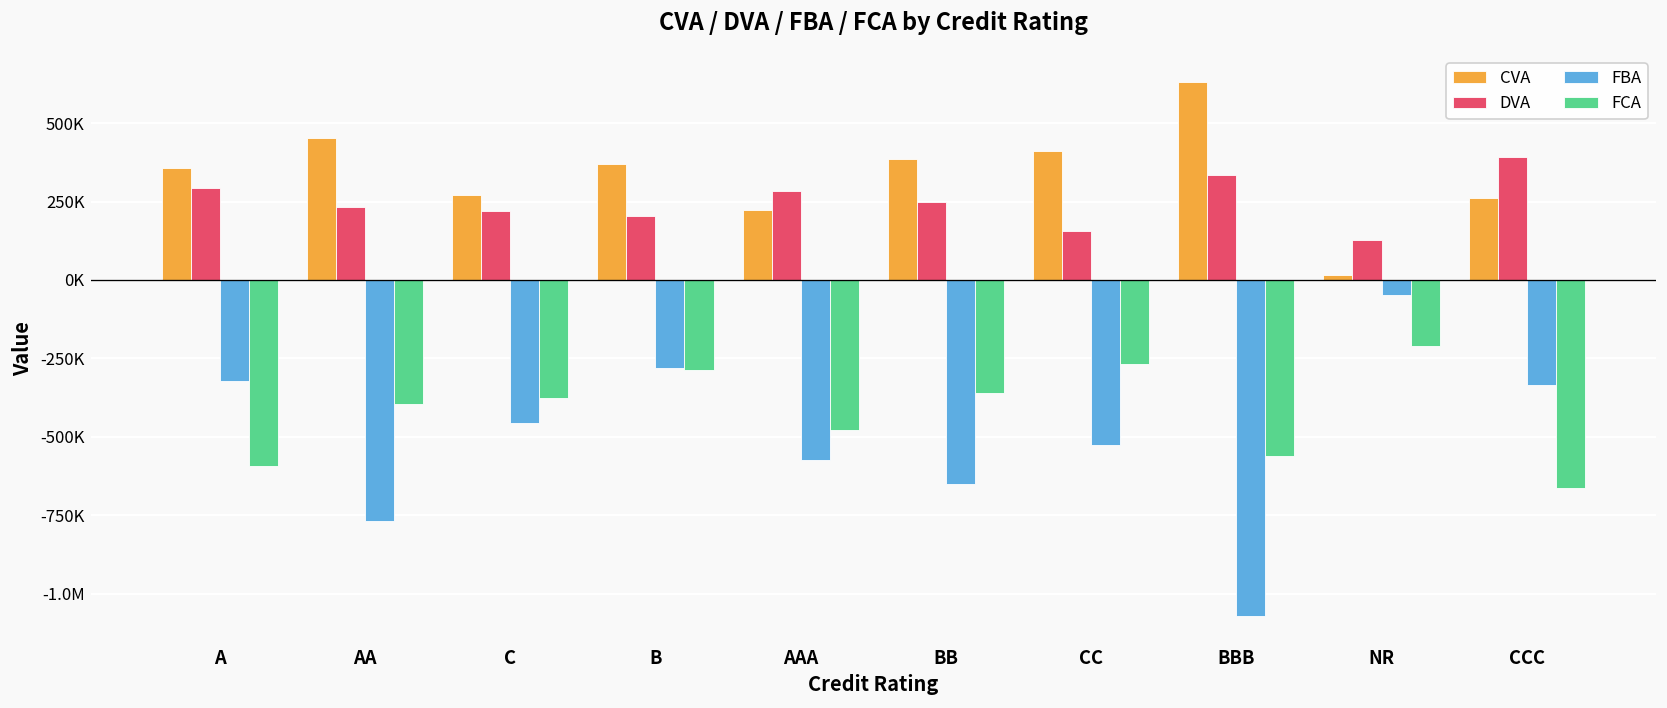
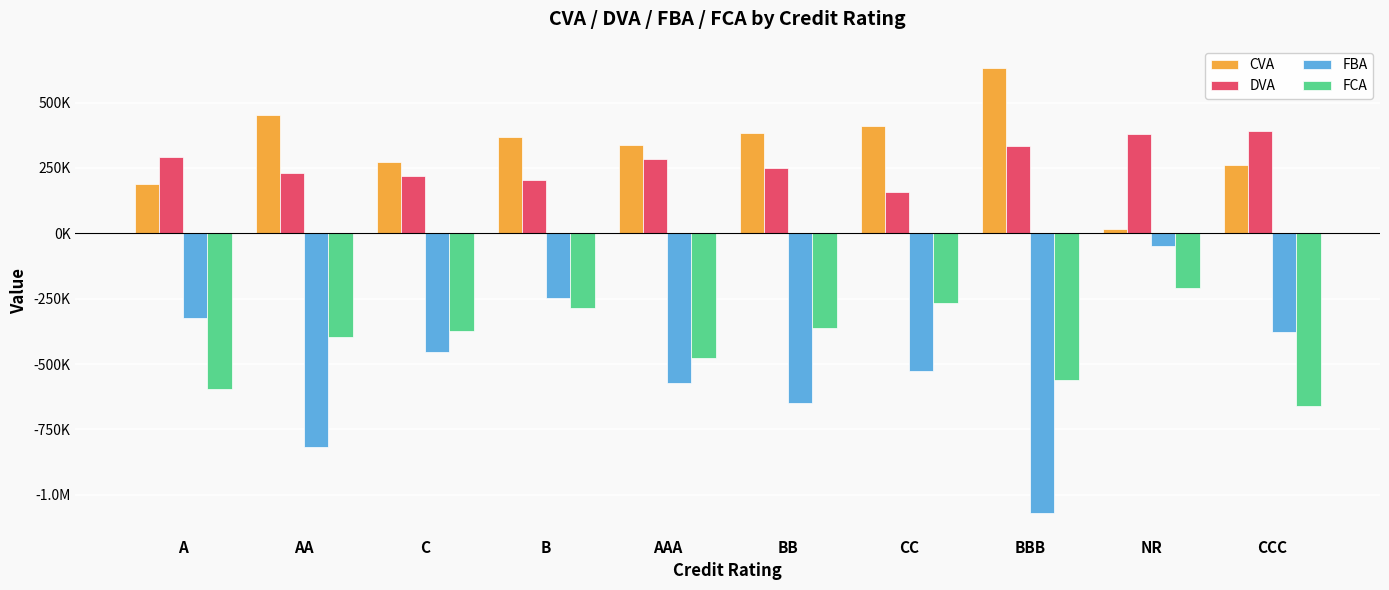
  {
    "CVA": {
-     "A": 360000,
+     "A": 190000,
      "AA": 450000,
      "C": 270000,
      "B": 370000,
-     "AAA": 220000,
+     "AAA": 340000,
      "BB": 380000,
      "CC": 410000,
      "BBB": 630000,
      "NR": 20000,
      "CCC": 260000
    },
    "DVA": {
      "A": 290000,
      "AA": 230000,
      "C": 220000,
      "B": 210000,
      "AAA": 290000,
      "BB": 250000,
      "CC": 160000,
      "BBB": 330000,
-     "NR": 130000,
+     "NR": 380000,
      "CCC": 390000
    },
    "FBA": {
      "A": -320000,
-     "AA": -770000,
+     "AA": -820000,
      "C": -450000,
-     "B": -280000,
+     "B": -250000,
      "AAA": -570000,
      "BB": -650000,
      "CC": -530000,
      "BBB": -1070000,
      "NR": -50000,
-     "CCC": -340000
+     "CCC": -380000
    },
    "FCA": {
      "A": -590000,
      "AA": -400000,
      "C": -380000,
      "B": -290000,
      "AAA": -480000,
      "BB": -360000,
      "CC": -270000,
      "BBB": -560000,
      "NR": -210000,
      "CCC": -660000
    }
  }
